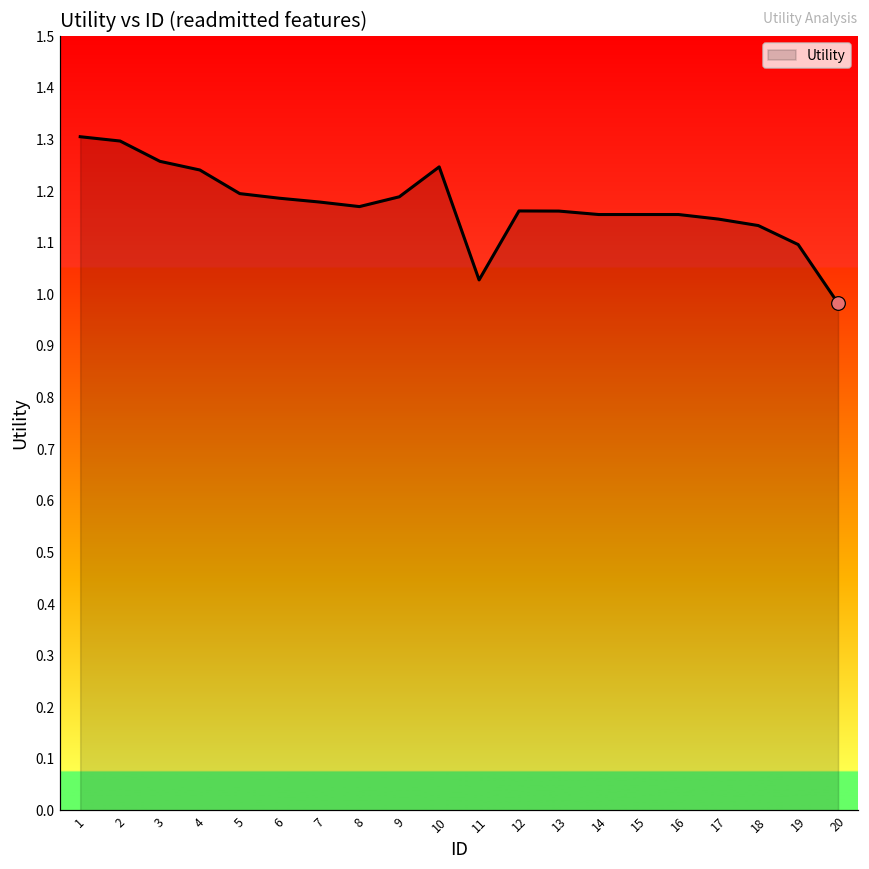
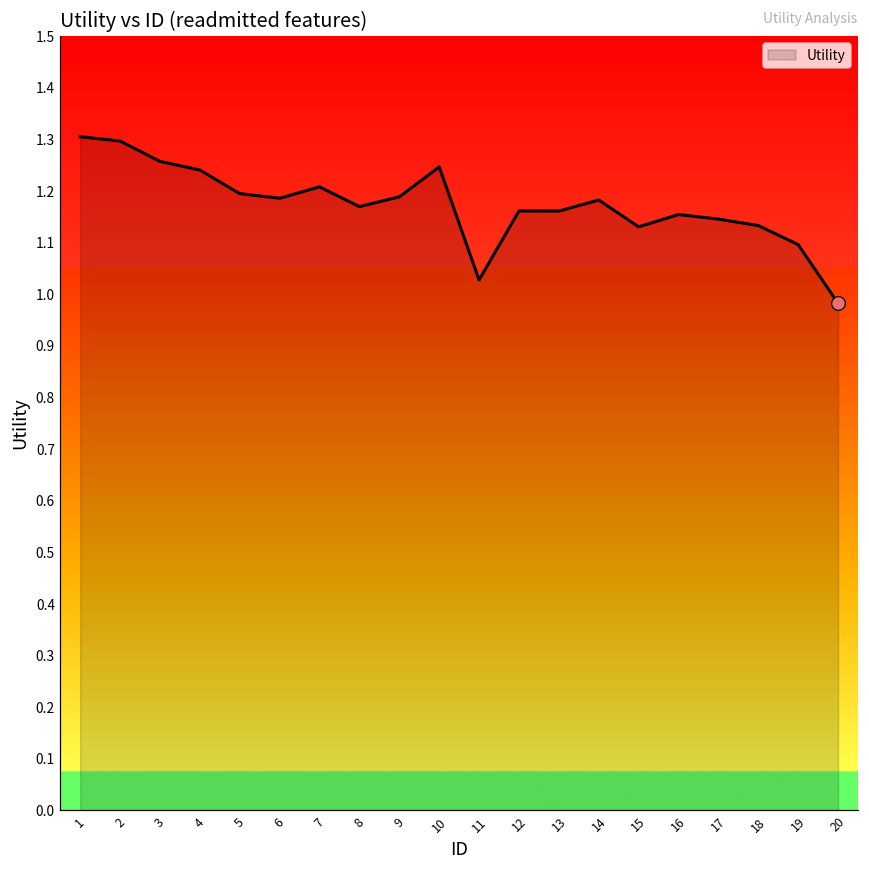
  {
    "Utility": {
      "1": 1.31,
      "2": 1.30,
      "3": 1.26,
      "4": 1.24,
      "5": 1.20,
      "6": 1.19,
-     "7": 1.18,
+     "7": 1.21,
      "8": 1.17,
      "9": 1.19,
      "10": 1.25,
      "11": 1.03,
      "12": 1.16,
      "13": 1.16,
-     "14": 1.15,
-     "15": 1.15,
+     "14": 1.18,
+     "15": 1.13,
      "16": 1.15,
      "17": 1.15,
      "18": 1.13,
      "19": 1.10
    }
  }
